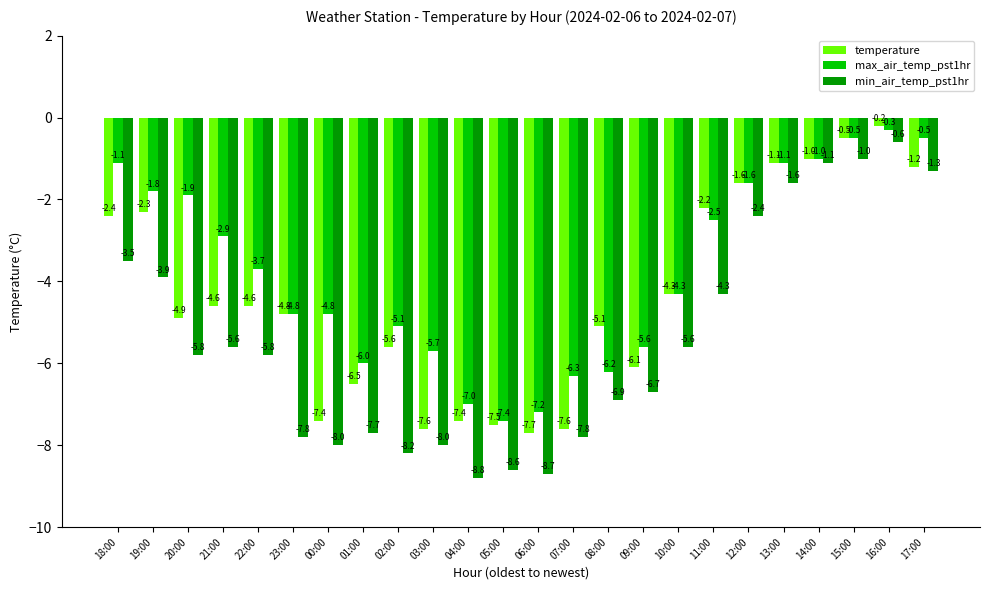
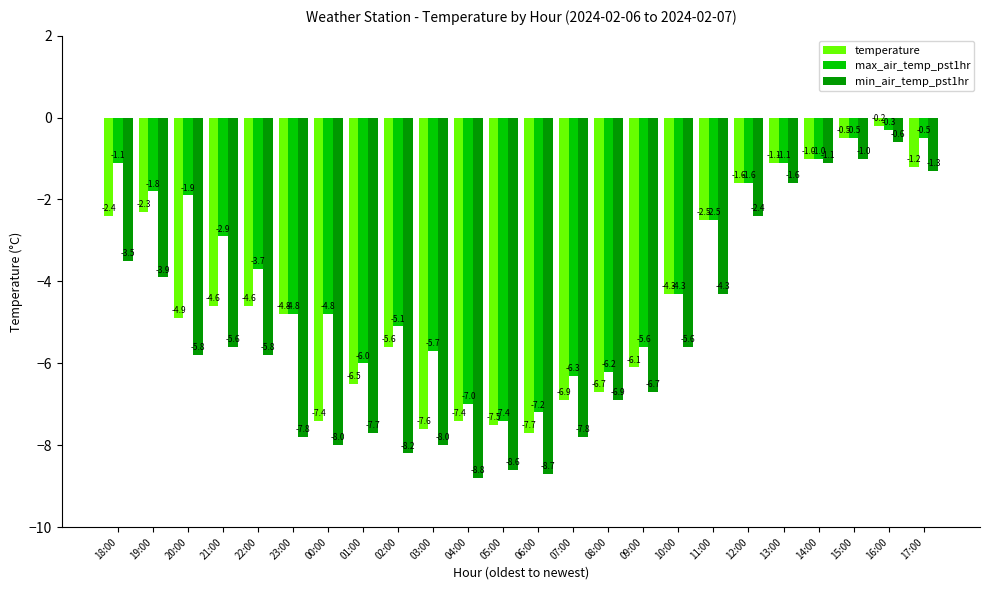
  {
    "temperature": {
      "18:00": -2.4,
      "19:00": -2.3,
      "20:00": -4.9,
      "21:00": -4.6,
      "22:00": -4.6,
      "00:00": -7.4,
      "01:00": -6.5,
      "02:00": -5.6,
      "03:00": -7.6,
      "04:00": -7.4,
      "06:00": -7.7,
-     "07:00": -7.6,
-     "08:00": -5.1,
+     "07:00": -6.9,
+     "08:00": -6.7,
      "09:00": -6.1,
-     "11:00": -2.2,
+     "11:00": -2.5,
      "17:00": -1.2
    }
  }
